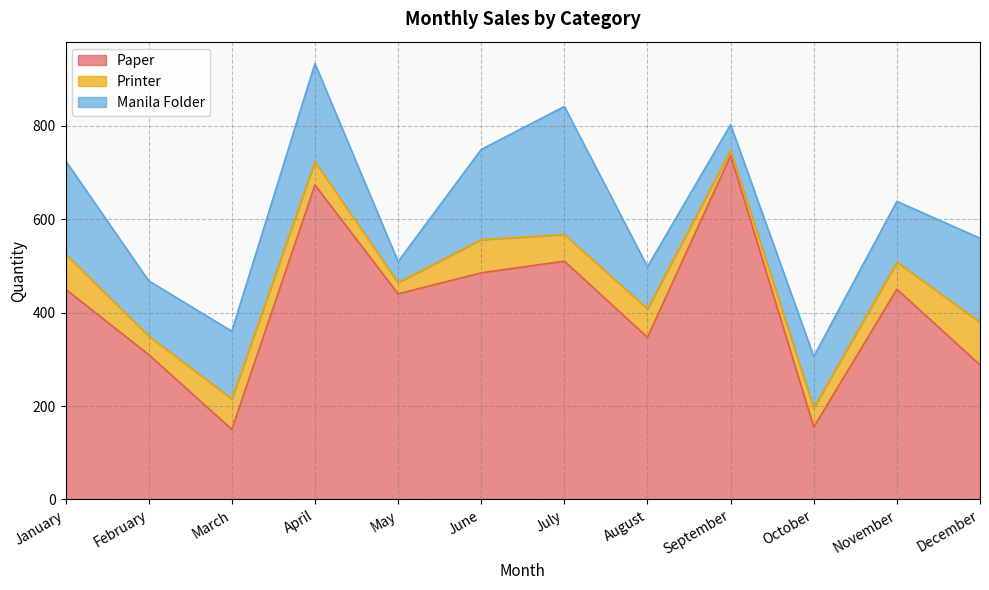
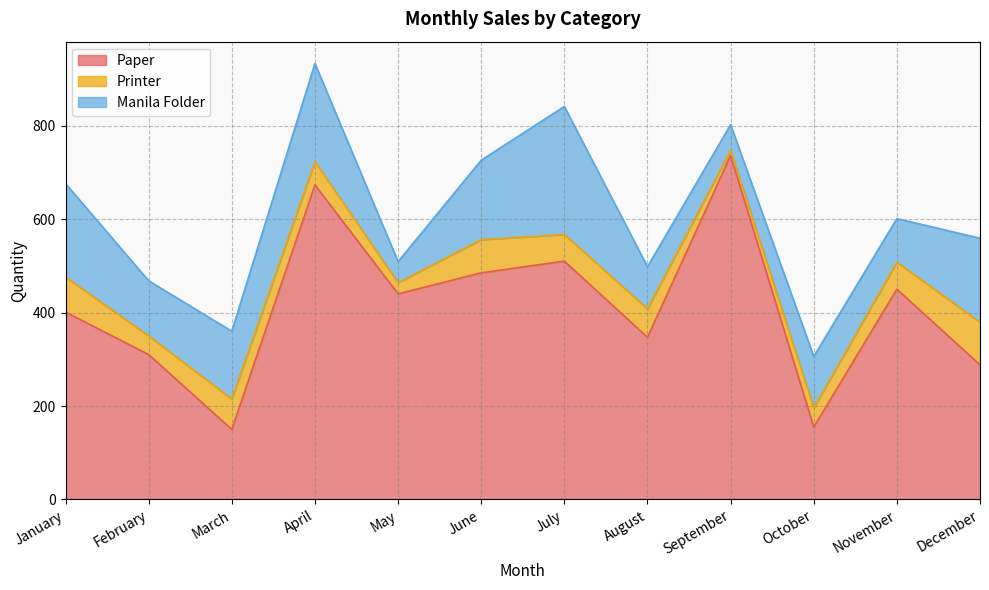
  {
    "Paper": {
-     "January": 450,
+     "January": 400,
      "February": 310,
      "March": 150,
      "April": 670,
      "May": 440,
      "June": 490,
      "July": 510,
      "August": 350,
      "September": 740,
      "October": 160,
      "November": 450,
      "December": 290
    },
    "Printer": {
      "January": 80,
      "February": 40,
      "March": 70,
      "April": 50,
      "May": 20,
      "June": 70,
      "July": 60,
      "August": 60,
      "September": 10,
      "October": 40,
      "November": 60,
      "December": 90
    },
    "Manila Folder": {
      "January": 200,
      "February": 120,
      "March": 150,
      "April": 210,
      "May": 50,
-     "June": 190,
+     "June": 170,
      "July": 270,
      "August": 90,
      "September": 60,
      "October": 110,
-     "November": 130,
+     "November": 90,
      "December": 180
    }
  }
